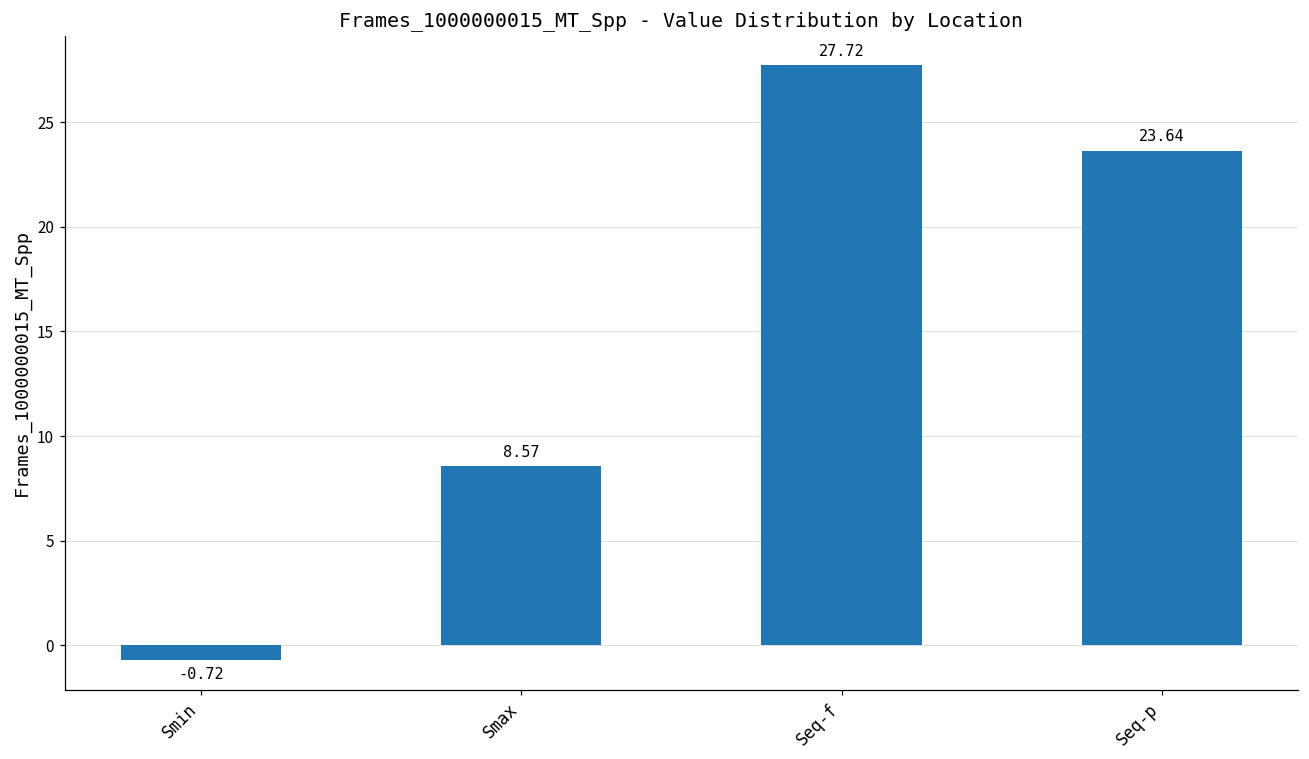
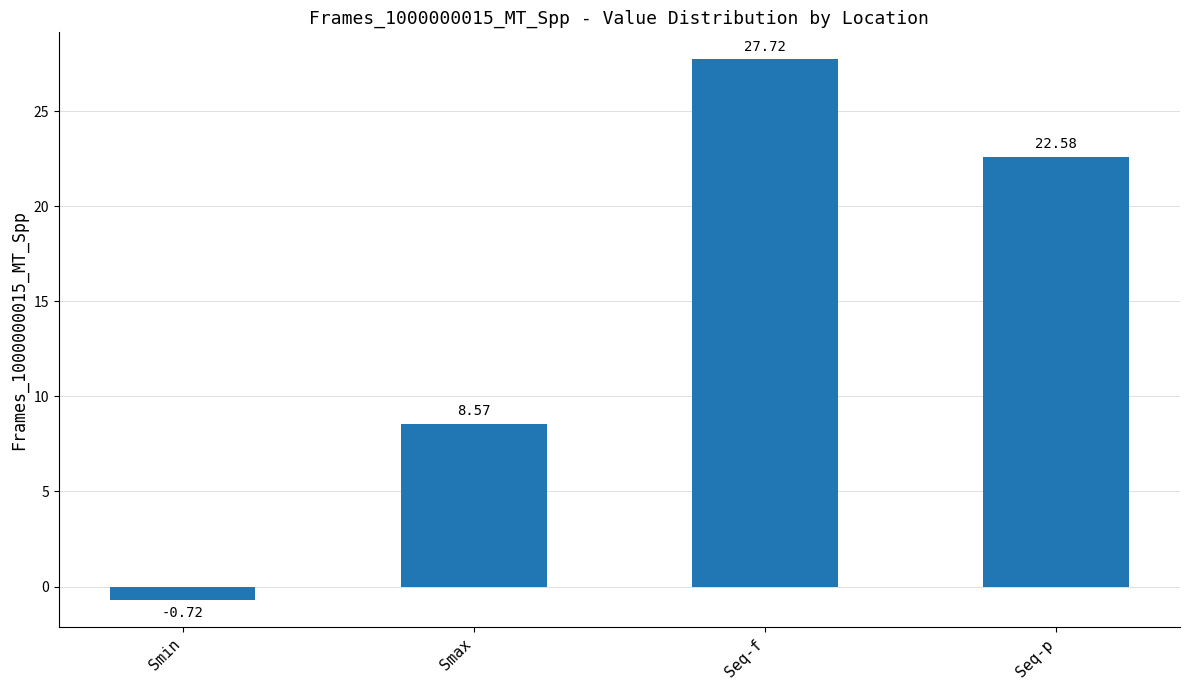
  {
    "Smin": -0.72,
    "Smax": 8.57,
    "Seq-f": 27.72,
-   "Seq-p": 23.64
+   "Seq-p": 22.58
  }
